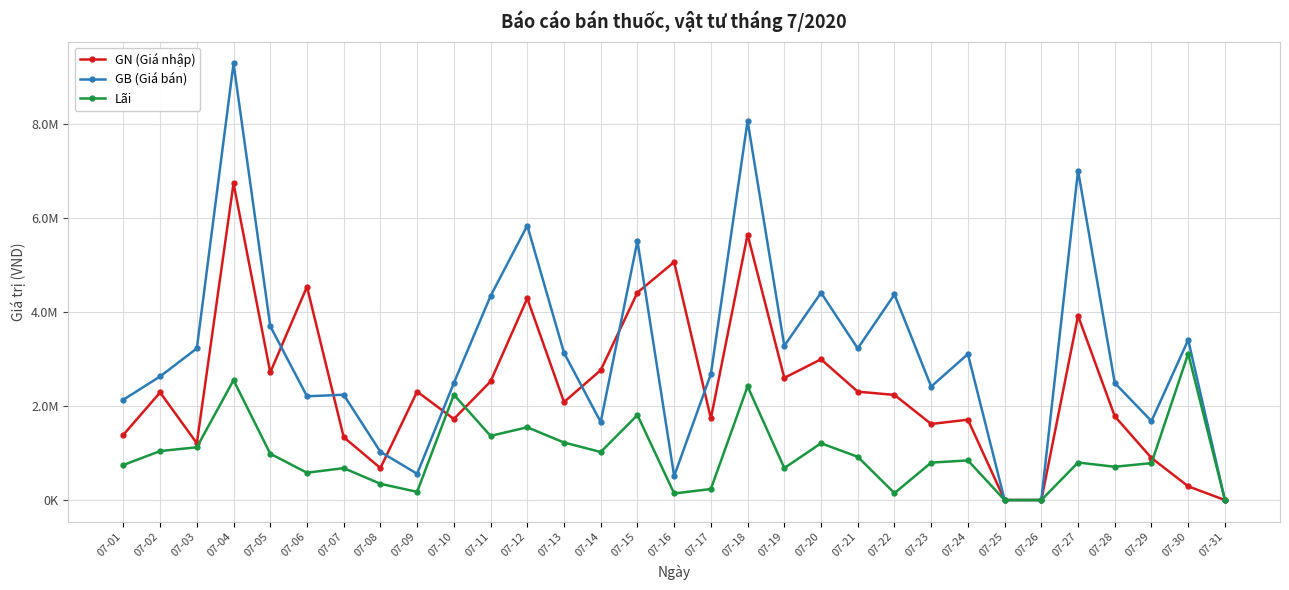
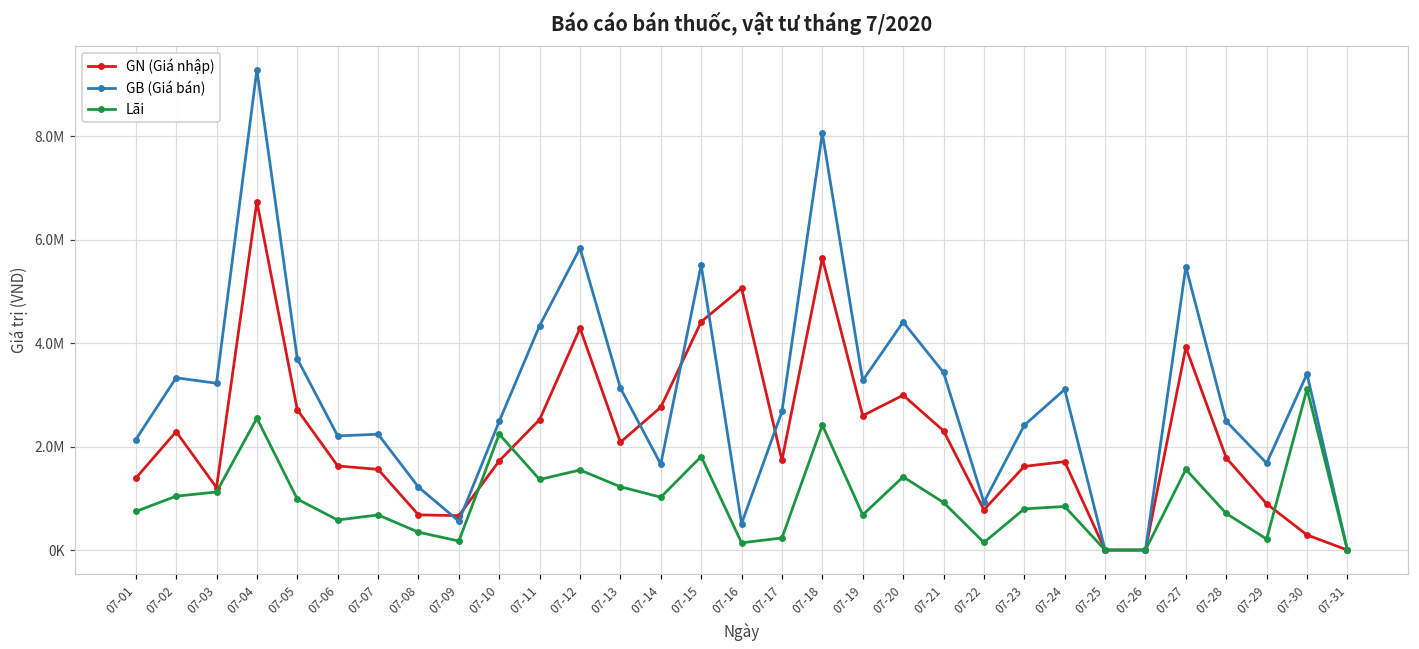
  {
    "GN (Giá nhập)": {
      "07-01": 1400000,
      "07-02": 2300000,
      "07-03": 1200000,
      "07-04": 6700000,
      "07-05": 2700000,
-     "07-06": 4500000,
-     "07-07": 1300000,
+     "07-06": 1600000,
+     "07-07": 1600000,
      "07-08": 700000,
-     "07-09": 2300000,
+     "07-09": 700000,
      "07-10": 1700000,
      "07-11": 2500000,
      "07-12": 4300000,
      "07-13": 2100000,
      "07-14": 2800000,
      "07-15": 4400000,
      "07-16": 5100000,
      "07-17": 1700000,
      "07-18": 5600000,
      "07-19": 2600000,
      "07-20": 3000000,
      "07-21": 2300000,
-     "07-22": 2200000,
+     "07-22": 800000,
      "07-23": 1600000,
      "07-24": 1700000,
      "07-27": 3900000,
      "07-28": 1800000,
      "07-29": 900000,
      "07-30": 300000
    },
    "GB (Giá bán)": {
      "07-01": 2100000,
-     "07-02": 2600000,
+     "07-02": 3300000,
      "07-03": 3200000,
      "07-04": 9300000,
      "07-05": 3700000,
      "07-06": 2200000,
      "07-07": 2200000,
-     "07-08": 1000000,
+     "07-08": 1200000,
      "07-09": 600000,
      "07-10": 2500000,
      "07-11": 4300000,
      "07-12": 5800000,
      "07-13": 3100000,
      "07-14": 1700000,
      "07-15": 5500000,
      "07-16": 500000,
      "07-17": 2700000,
      "07-18": 8100000,
      "07-19": 3300000,
      "07-20": 4400000,
-     "07-21": 3200000,
-     "07-22": 4400000,
+     "07-21": 3400000,
+     "07-22": 900000,
      "07-23": 2400000,
      "07-24": 3100000,
-     "07-27": 7000000,
+     "07-27": 5500000,
      "07-28": 2500000,
      "07-29": 1700000,
      "07-30": 3400000
    },
    "Lãi": {
      "07-01": 700000,
      "07-02": 1000000,
      "07-03": 1100000,
      "07-04": 2500000,
      "07-05": 1000000,
      "07-06": 600000,
      "07-07": 700000,
      "07-08": 300000,
      "07-09": 200000,
      "07-10": 2200000,
      "07-11": 1400000,
      "07-12": 1500000,
      "07-13": 1200000,
      "07-14": 1000000,
      "07-15": 1800000,
      "07-16": 100000,
      "07-17": 200000,
      "07-18": 2400000,
      "07-19": 700000,
-     "07-20": 1200000,
+     "07-20": 1400000,
      "07-21": 900000,
      "07-22": 100000,
      "07-23": 800000,
      "07-24": 800000,
-     "07-27": 800000,
+     "07-27": 1600000,
      "07-28": 700000,
-     "07-29": 800000,
+     "07-29": 200000,
      "07-30": 3100000
    }
  }
